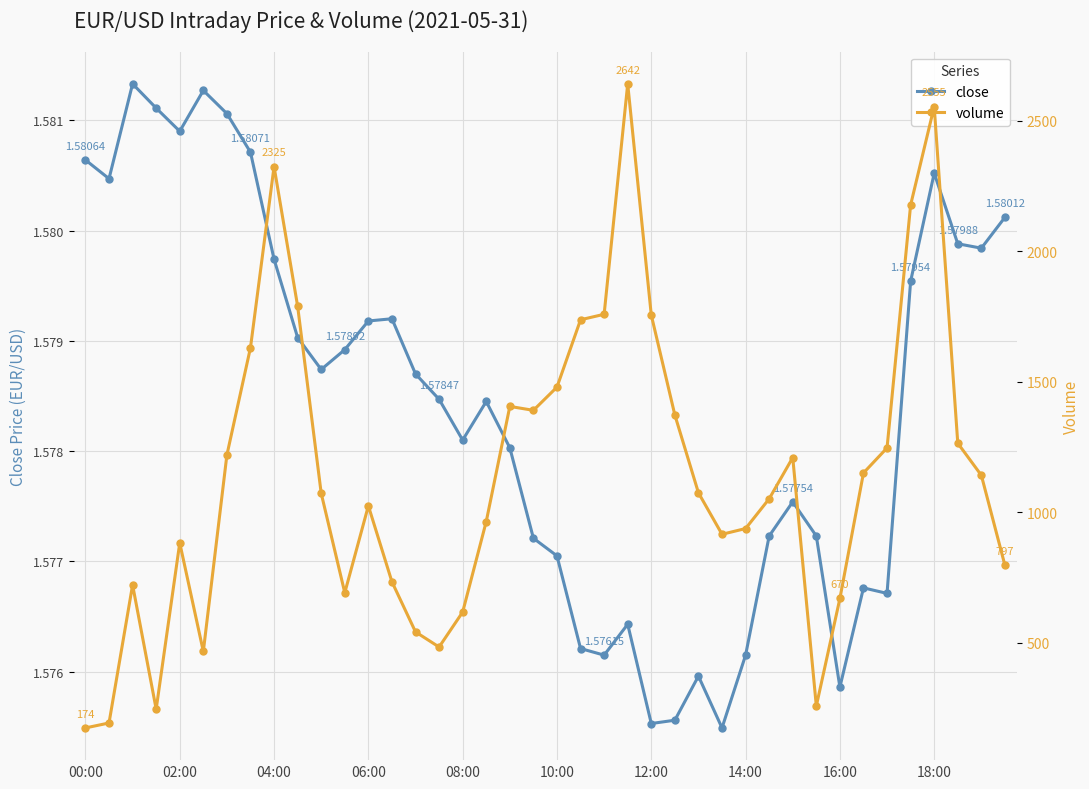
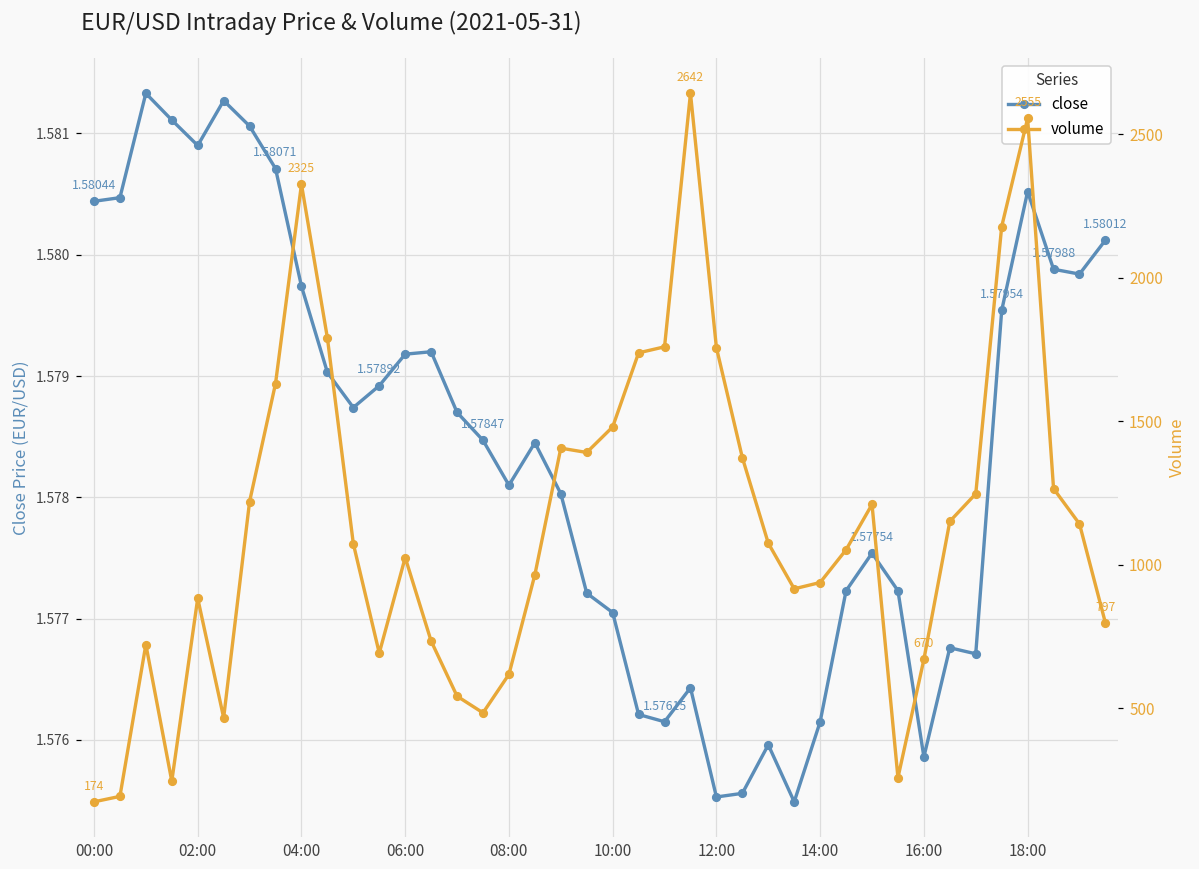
  {
    "close": {
-     "00:00": 1.58064
+     "00:00": 1.58044
    },
    "volume": {
      "00:00": 174,
      "04:00": 2325,
      "16:00": 670
    }
  }
